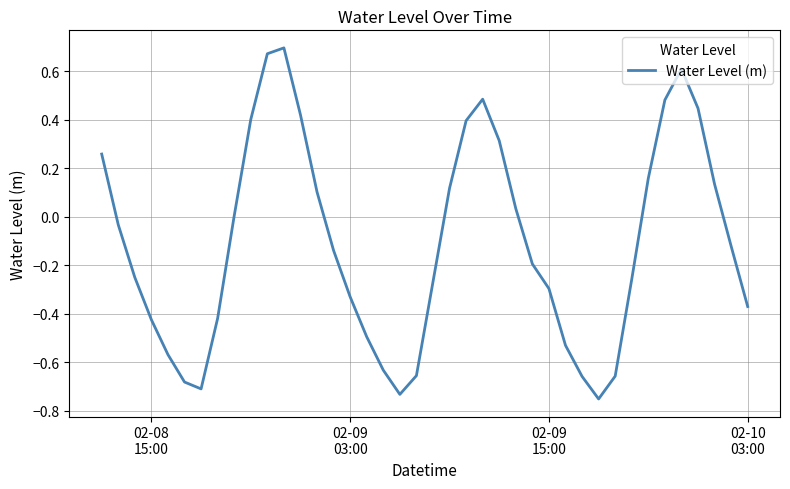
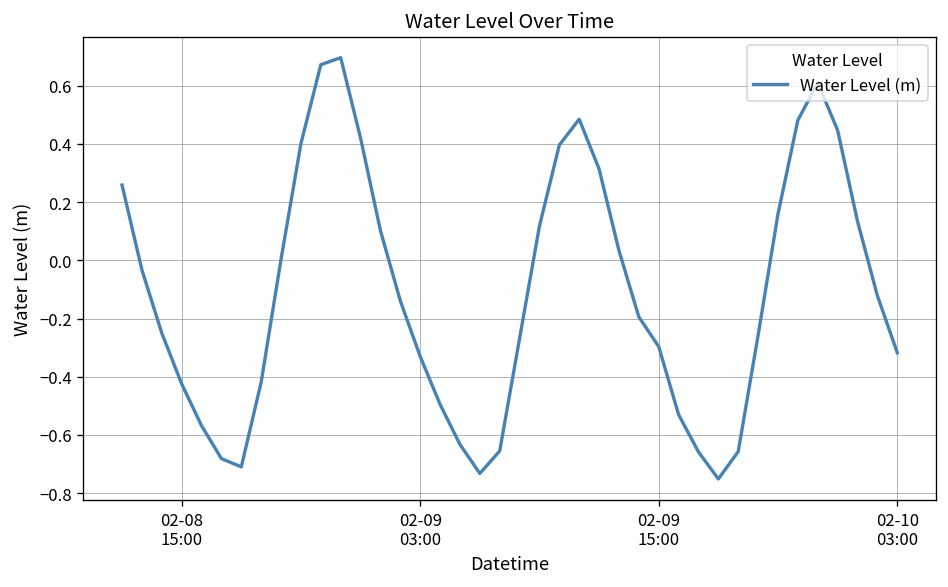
  {
    "02-08 15:00": -0.42,
    "02-09 03:00": -0.33,
    "02-09 15:00": -0.30,
-   "02-10 03:00": -0.37
+   "02-10 03:00": -0.32
  }
